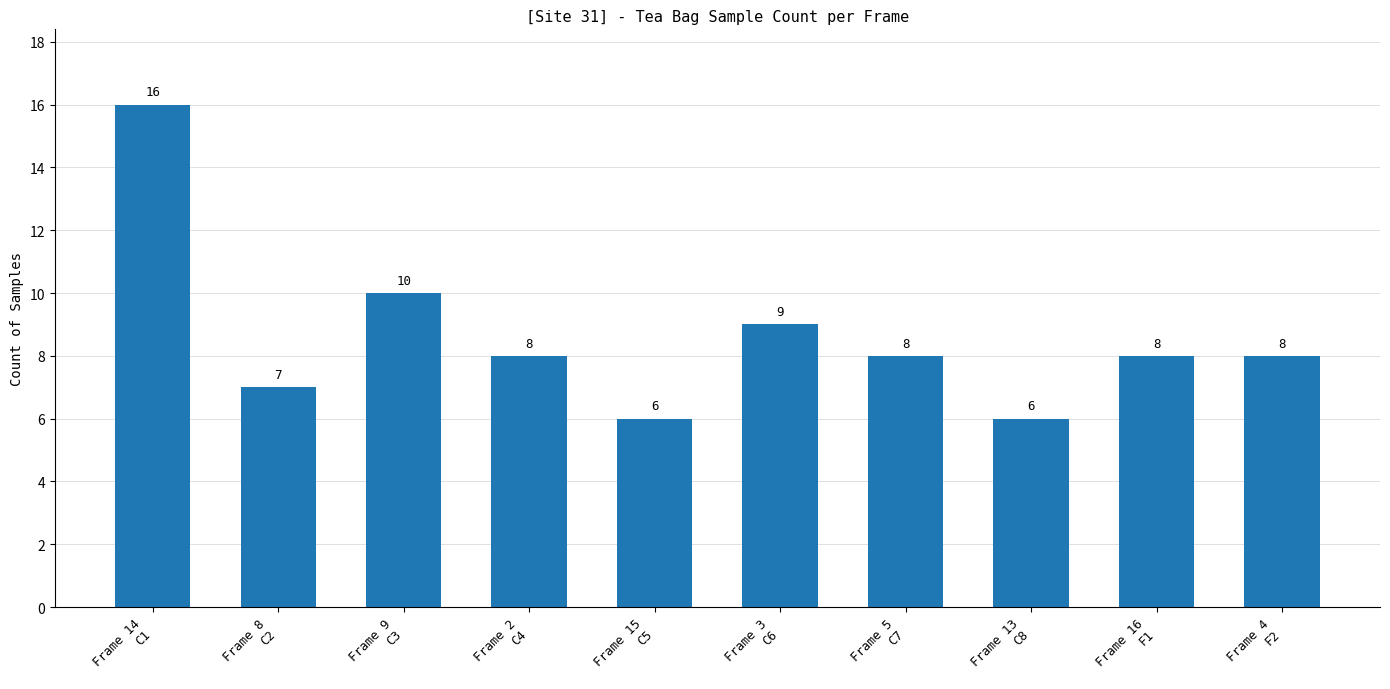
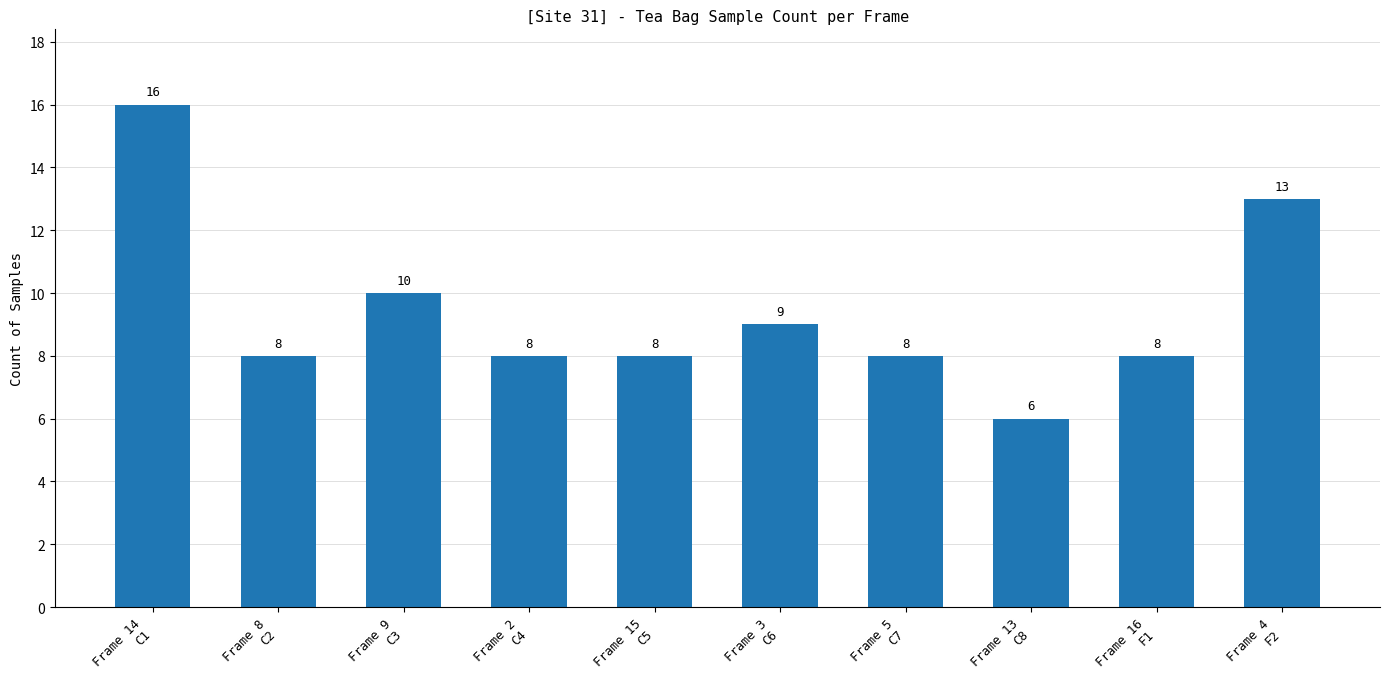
  {
    "Frame 14 C1": 16,
-   "Frame 8 C2": 7,
+   "Frame 8 C2": 8,
    "Frame 9 C3": 10,
    "Frame 2 C4": 8,
-   "Frame 15 C5": 6,
+   "Frame 15 C5": 8,
    "Frame 3 C6": 9,
    "Frame 5 C7": 8,
    "Frame 13 C8": 6,
    "Frame 16 F1": 8,
-   "Frame 4 F2": 8
+   "Frame 4 F2": 13
  }
